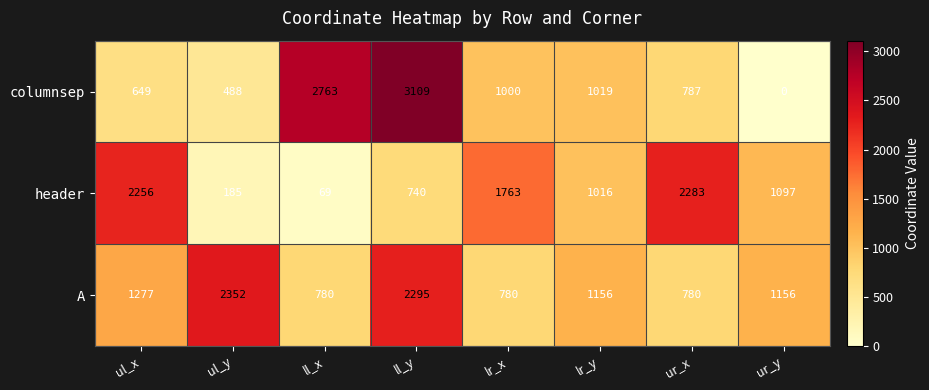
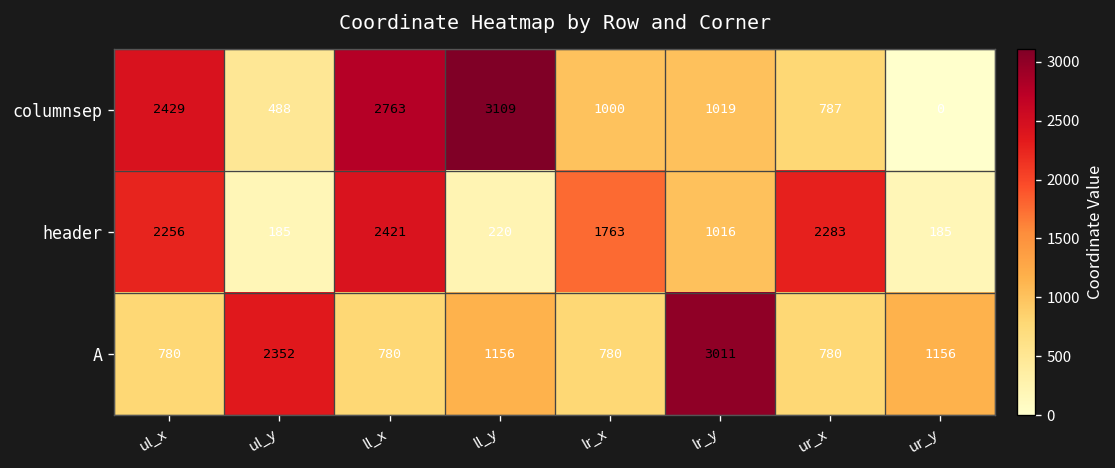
  {
    "columnsep": {
-     "ul_x": 649,
+     "ul_x": 2429,
      "ul_y": 488,
      "ll_x": 2763,
      "ll_y": 3109,
      "lr_x": 1000,
      "lr_y": 1019,
      "ur_x": 787,
      "ur_y": 0
    },
    "header": {
      "ul_x": 2256,
      "ul_y": 185,
-     "ll_x": 69,
-     "ll_y": 740,
+     "ll_x": 2421,
+     "ll_y": 220,
      "lr_x": 1763,
      "lr_y": 1016,
      "ur_x": 2283,
-     "ur_y": 1097
+     "ur_y": 185
    },
    "A": {
-     "ul_x": 1277,
+     "ul_x": 780,
      "ul_y": 2352,
      "ll_x": 780,
-     "ll_y": 2295,
+     "ll_y": 1156,
      "lr_x": 780,
-     "lr_y": 1156,
+     "lr_y": 3011,
      "ur_x": 780,
      "ur_y": 1156
    }
  }
